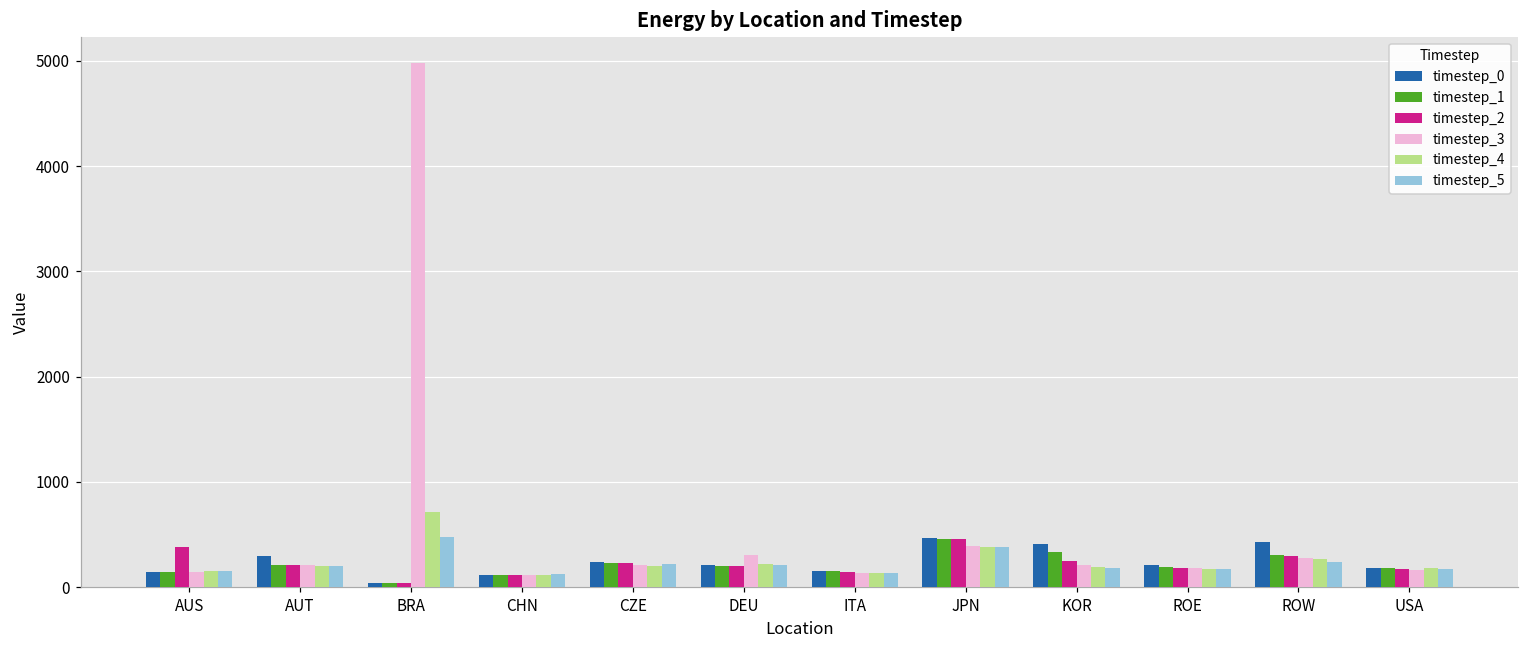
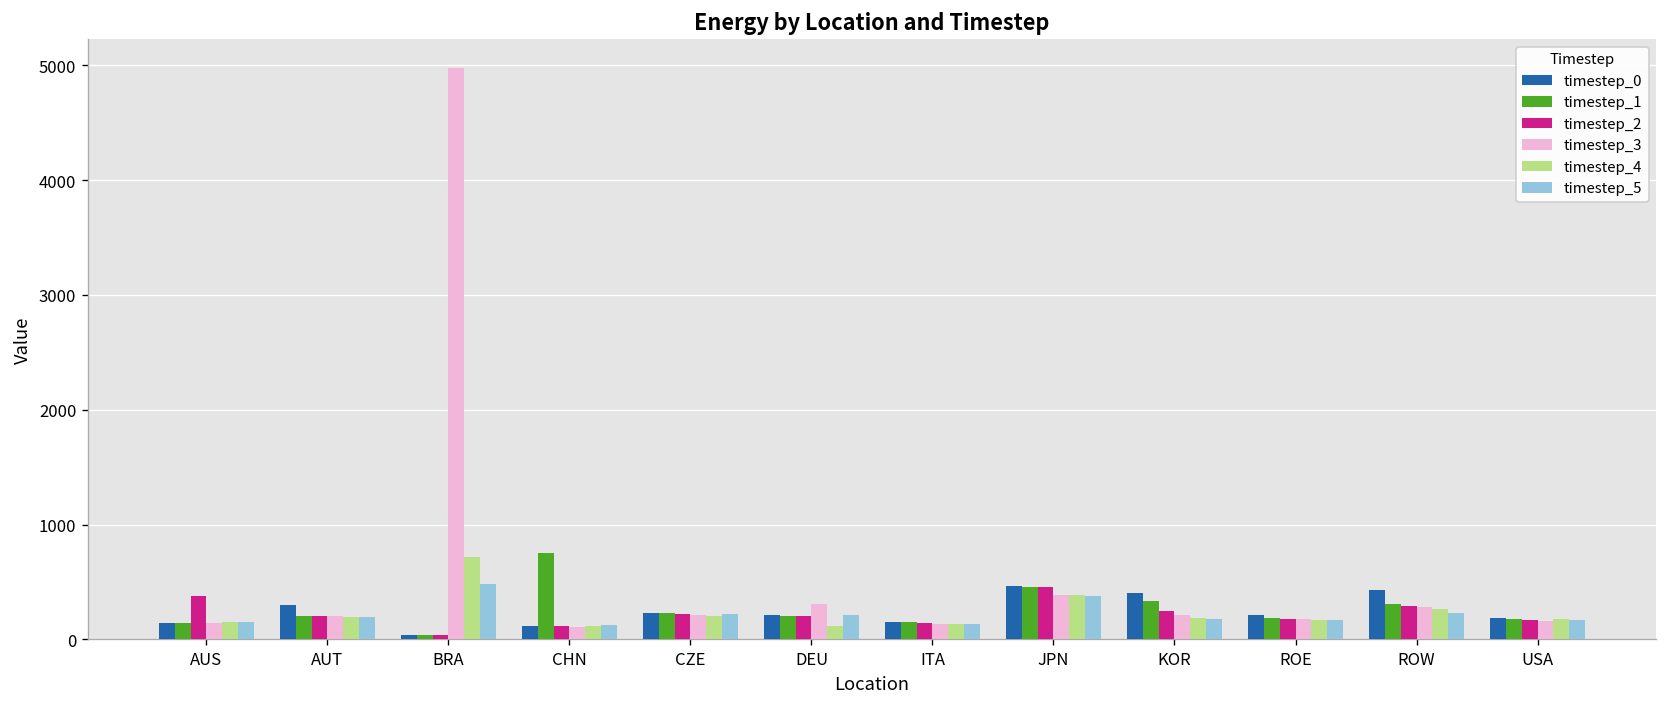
  {
    "timestep_0": {
      "AUS": 100,
      "AUT": 300,
      "BRA": 0,
      "CHN": 100,
      "CZE": 200,
      "DEU": 200,
      "ITA": 200,
      "JPN": 500,
      "KOR": 400,
      "ROE": 200,
      "ROW": 400,
      "USA": 200
    },
    "timestep_1": {
      "AUS": 100,
      "AUT": 200,
      "BRA": 0,
-     "CHN": 100,
+     "CHN": 800,
      "CZE": 200,
      "DEU": 200,
      "ITA": 200,
      "JPN": 500,
      "KOR": 300,
      "ROE": 200,
      "ROW": 300,
      "USA": 200
    },
    "timestep_2": {
      "AUS": 400,
      "AUT": 200,
      "BRA": 0,
      "CHN": 100,
      "CZE": 200,
      "DEU": 200,
      "ITA": 100,
      "JPN": 500,
      "KOR": 200,
      "ROE": 200,
      "ROW": 300,
      "USA": 200
    },
    "timestep_3": {
      "AUS": 100,
      "AUT": 200,
      "BRA": 5000,
      "CHN": 100,
      "CZE": 200,
      "DEU": 300,
      "ITA": 100,
      "JPN": 400,
      "KOR": 200,
      "ROE": 200,
      "ROW": 300,
      "USA": 200
    },
    "timestep_4": {
      "AUS": 200,
      "AUT": 200,
      "BRA": 700,
      "CHN": 100,
      "CZE": 200,
-     "DEU": 200,
+     "DEU": 100,
      "ITA": 100,
      "JPN": 400,
      "KOR": 200,
      "ROE": 200,
      "ROW": 300,
      "USA": 200
    },
    "timestep_5": {
      "AUS": 100,
      "AUT": 200,
      "BRA": 500,
      "CHN": 100,
      "CZE": 200,
      "DEU": 200,
      "ITA": 100,
      "JPN": 400,
      "KOR": 200,
      "ROE": 200,
      "ROW": 200,
      "USA": 200
    }
  }
